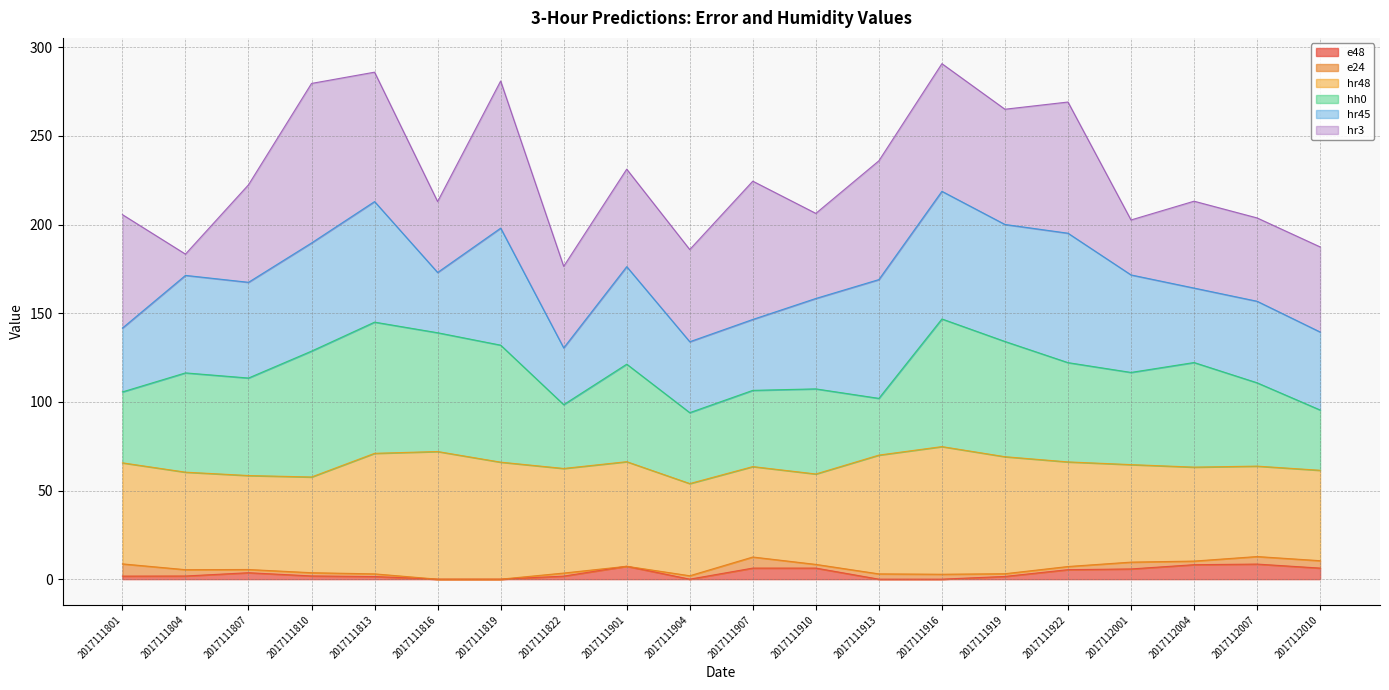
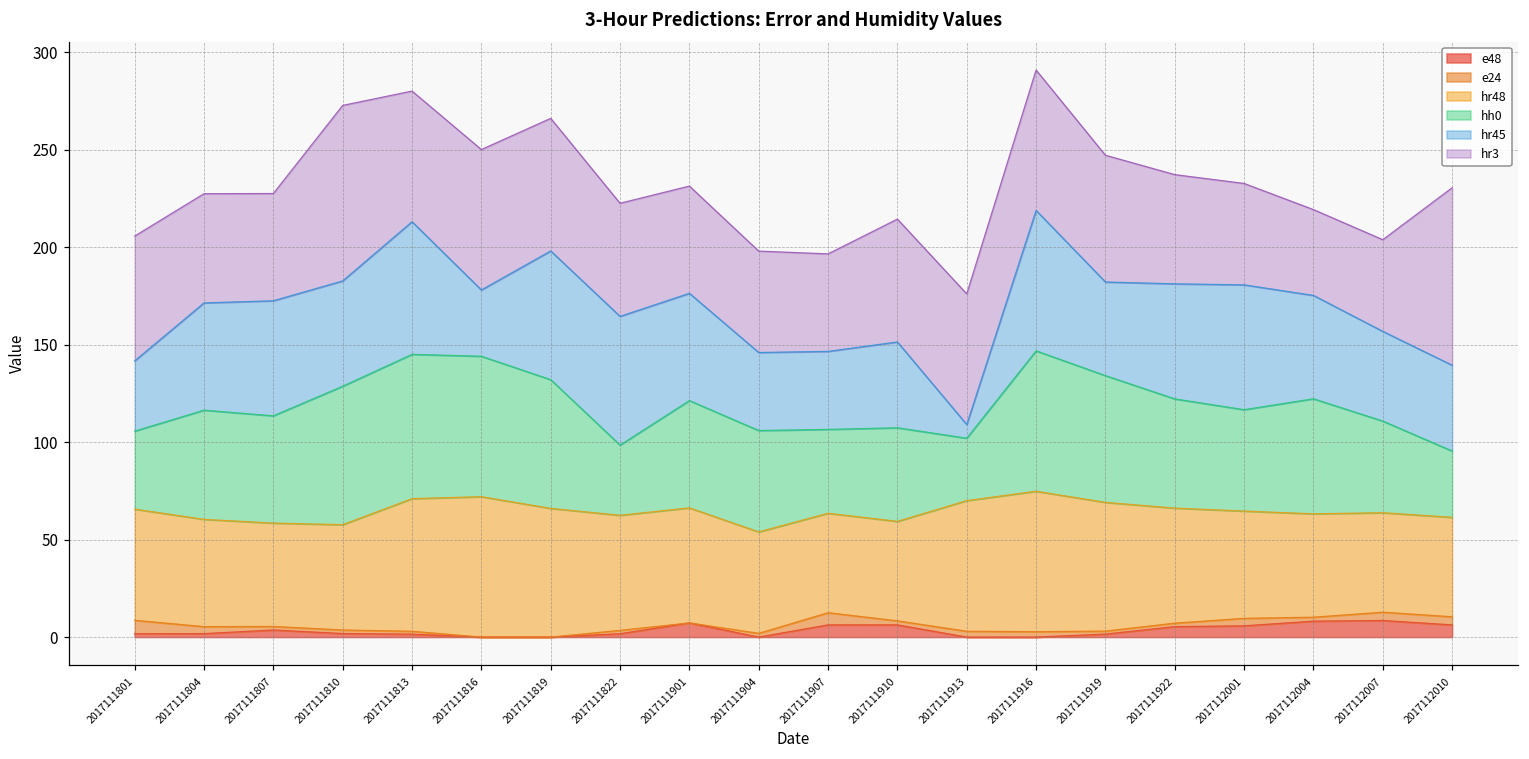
  {
    "hh0": {
      "2017111801": 40,
      "2017111804": 56,
      "2017111807": 55,
      "2017111810": 71,
      "2017111813": 74,
-     "2017111816": 67,
+     "2017111816": 72,
      "2017111819": 66,
      "2017111822": 36,
      "2017111901": 55,
-     "2017111904": 40,
+     "2017111904": 52,
      "2017111907": 43,
      "2017111910": 48,
      "2017111913": 32,
      "2017111916": 72,
      "2017111919": 65,
      "2017111922": 56,
      "2017112001": 52,
      "2017112004": 59,
      "2017112007": 47,
      "2017112010": 34
    },
    "hr45": {
      "2017111801": 36,
      "2017111804": 55,
-     "2017111807": 54,
-     "2017111810": 61,
+     "2017111807": 59,
+     "2017111810": 54,
      "2017111813": 68,
      "2017111816": 34,
      "2017111819": 66,
-     "2017111822": 32,
+     "2017111822": 66,
      "2017111901": 55,
      "2017111904": 40,
      "2017111907": 40,
-     "2017111910": 51,
-     "2017111913": 67,
+     "2017111910": 44,
+     "2017111913": 7,
      "2017111916": 72,
-     "2017111919": 66,
-     "2017111922": 73,
-     "2017112001": 55,
-     "2017112004": 42,
+     "2017111919": 48,
+     "2017111922": 59,
+     "2017112001": 64,
+     "2017112004": 53,
      "2017112007": 46,
      "2017112010": 44
    },
    "hr3": {
      "2017111801": 64,
-     "2017111804": 12,
+     "2017111804": 56,
      "2017111807": 55,
      "2017111810": 90,
-     "2017111813": 73,
-     "2017111816": 40,
-     "2017111819": 83,
-     "2017111822": 46,
+     "2017111813": 67,
+     "2017111816": 72,
+     "2017111819": 68,
+     "2017111822": 58,
      "2017111901": 55,
      "2017111904": 52,
-     "2017111907": 78,
-     "2017111910": 48,
+     "2017111907": 50,
+     "2017111910": 63,
      "2017111913": 67,
      "2017111916": 72,
      "2017111919": 65,
-     "2017111922": 74,
-     "2017112001": 31,
-     "2017112004": 49,
+     "2017111922": 56,
+     "2017112001": 52,
+     "2017112004": 44,
      "2017112007": 47,
-     "2017112010": 48
+     "2017112010": 91
    }
  }
